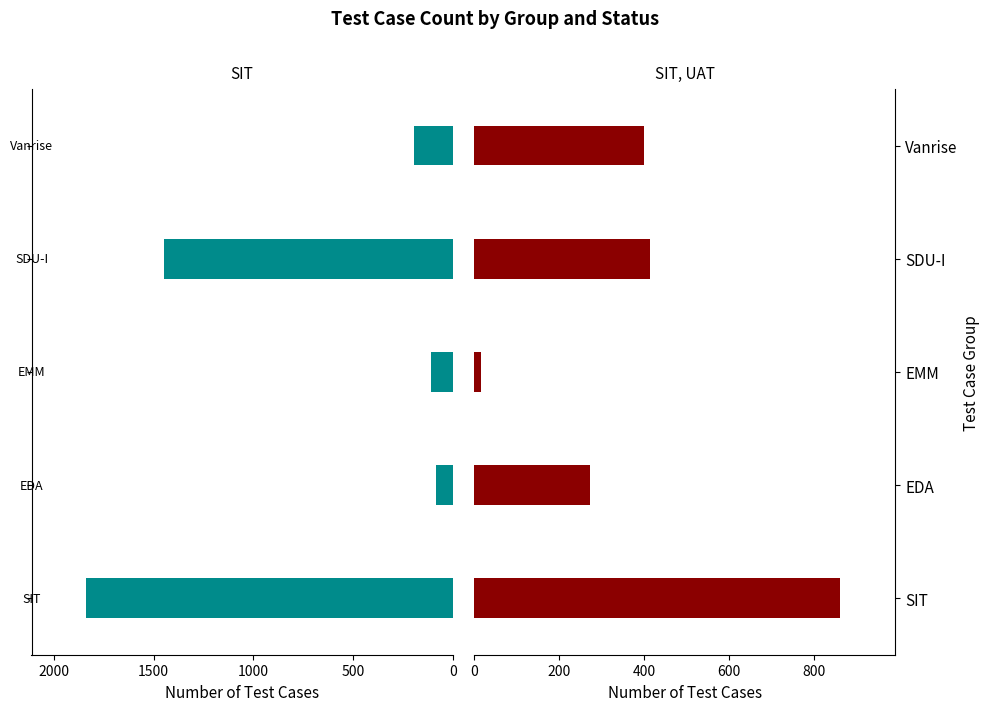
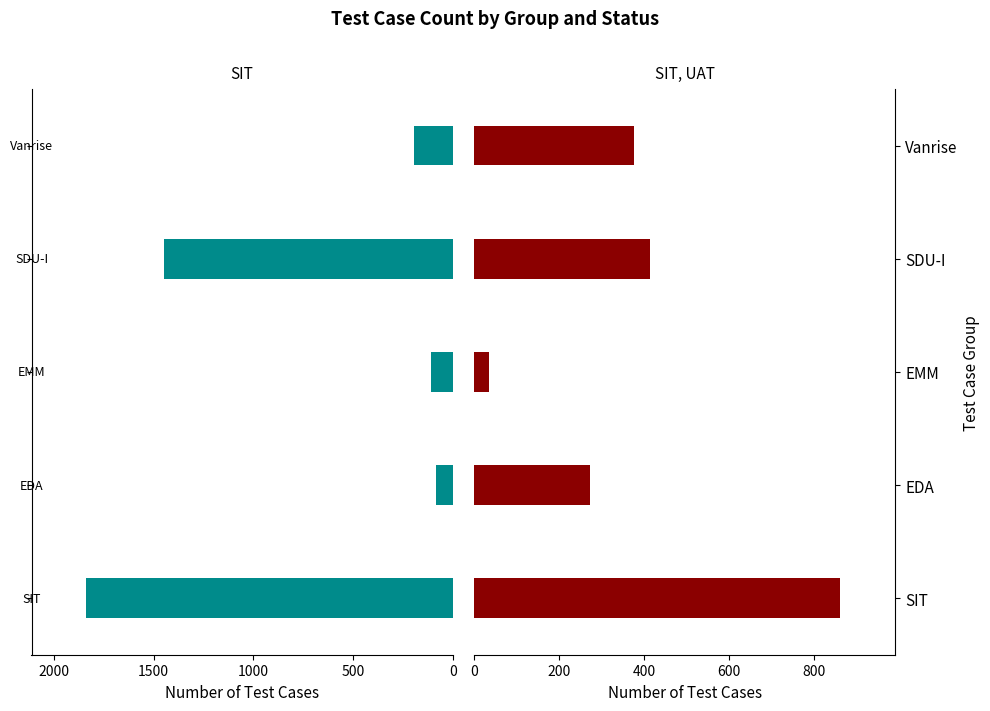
  {
    "SIT, UAT": {
-     "Vanrise": 400,
+     "Vanrise": 380,
      "SDU-I": 410,
-     "EMM": 20,
+     "EMM": 40,
      "EDA": 270,
      "SIT": 860
    }
  }
